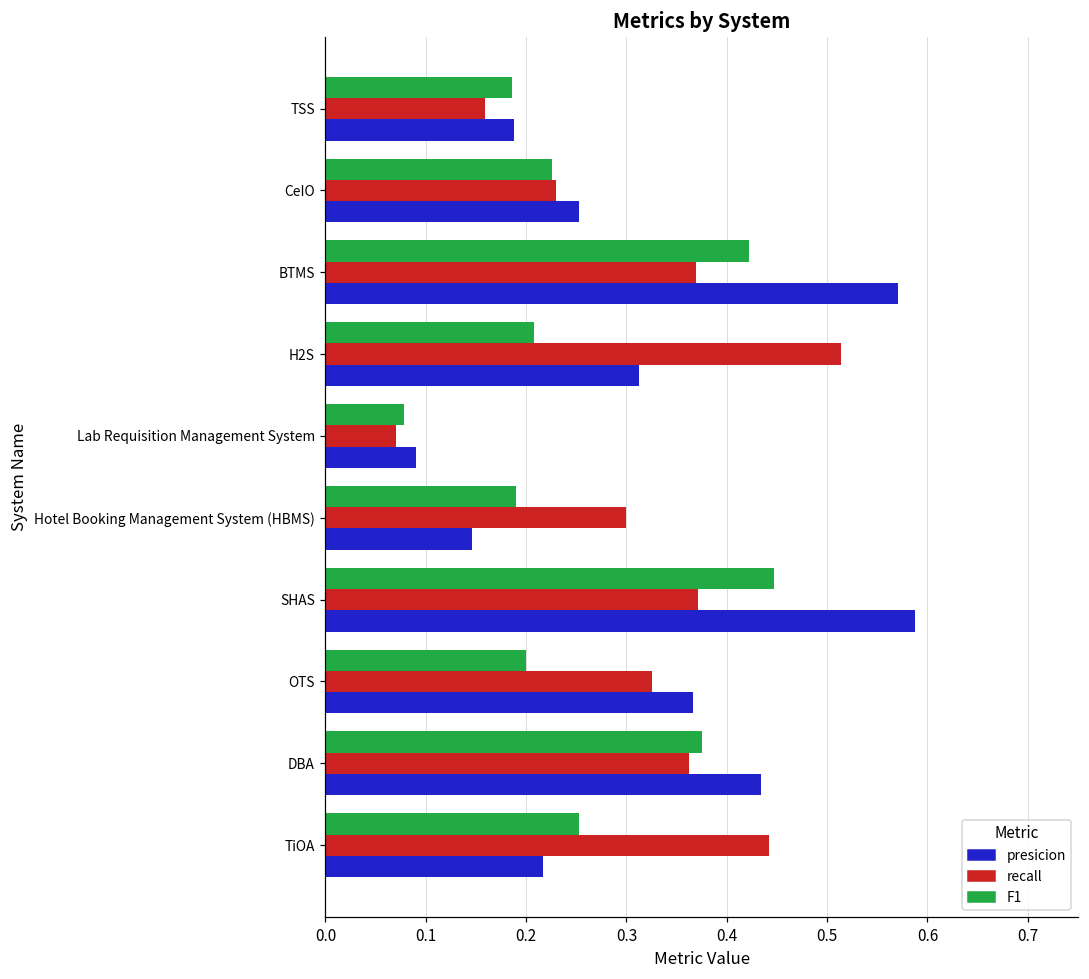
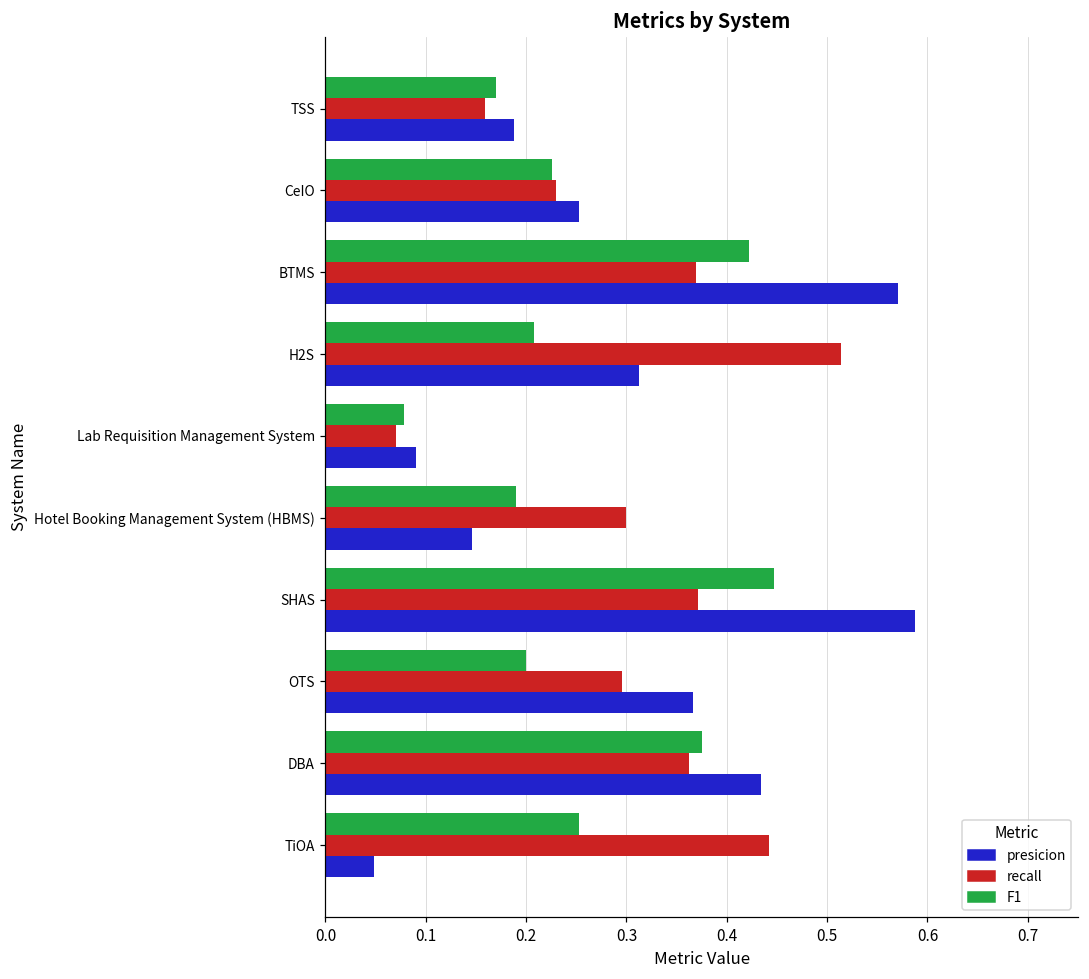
  {
    "presicion": {
      "TSS": 0.19,
      "CeIO": 0.25,
      "BTMS": 0.57,
      "H2S": 0.31,
      "Lab Requisition Management System": 0.09,
      "Hotel Booking Management System (HBMS)": 0.15,
      "SHAS": 0.59,
      "OTS": 0.37,
      "DBA": 0.43,
-     "TiOA": 0.22
+     "TiOA": 0.05
    },
    "recall": {
      "TSS": 0.16,
      "CeIO": 0.23,
      "BTMS": 0.37,
      "H2S": 0.51,
      "Lab Requisition Management System": 0.07,
      "Hotel Booking Management System (HBMS)": 0.30,
      "SHAS": 0.37,
-     "OTS": 0.33,
+     "OTS": 0.30,
      "DBA": 0.36,
      "TiOA": 0.44
    },
    "F1": {
-     "TSS": 0.19,
+     "TSS": 0.17,
      "CeIO": 0.23,
      "BTMS": 0.42,
      "H2S": 0.21,
      "Lab Requisition Management System": 0.08,
      "Hotel Booking Management System (HBMS)": 0.19,
      "SHAS": 0.45,
      "OTS": 0.20,
      "DBA": 0.38,
      "TiOA": 0.25
    }
  }
